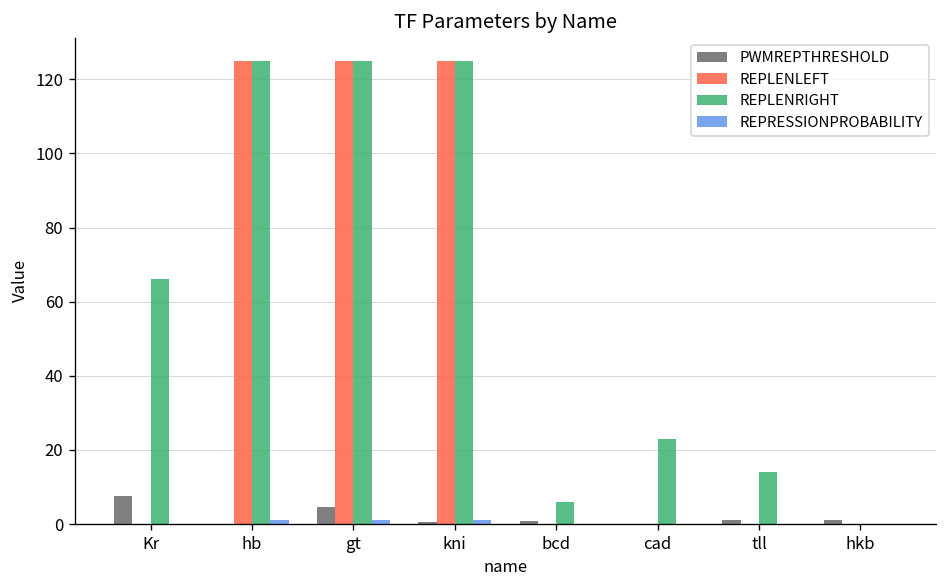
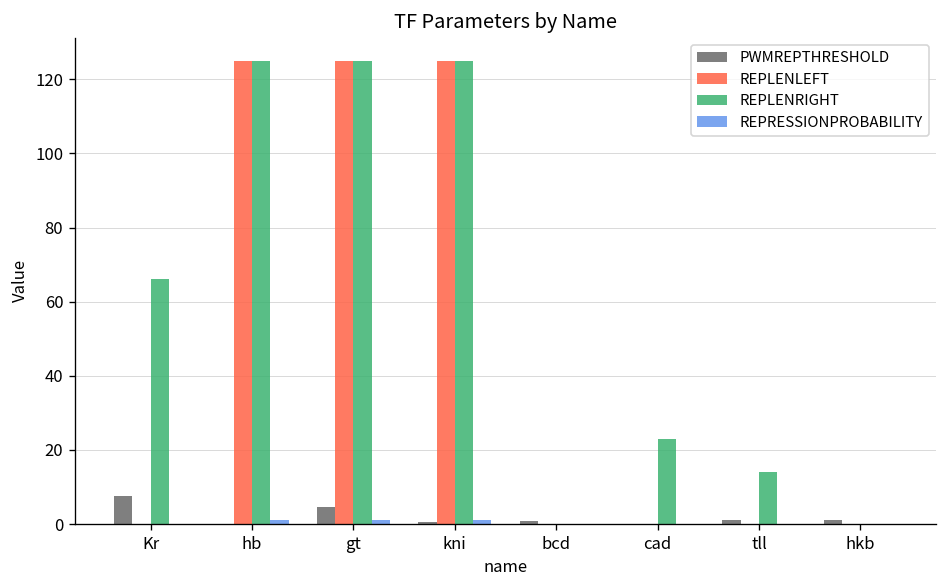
  {
    "PWMREPTHRESHOLD": {
      "Kr": 7,
      "gt": 5,
      "tll": 1,
      "hkb": 1
    },
    "REPLENLEFT": {
      "Kr": 0,
      "hb": 125,
      "gt": 125,
      "kni": 125,
      "bcd": 0,
      "cad": 0,
      "tll": 0,
      "hkb": 0
    },
    "REPLENRIGHT": {
      "Kr": 66,
      "hb": 125,
      "gt": 125,
      "kni": 125,
-     "bcd": 6,
+     "bcd": 0,
      "cad": 23,
      "tll": 14,
      "hkb": 0
    },
    "REPRESSIONPROBABILITY": {
      "Kr": 0,
      "hb": 1,
      "gt": 1,
      "kni": 1,
      "bcd": 0,
      "cad": 0,
      "tll": 0,
      "hkb": 0
    }
  }
